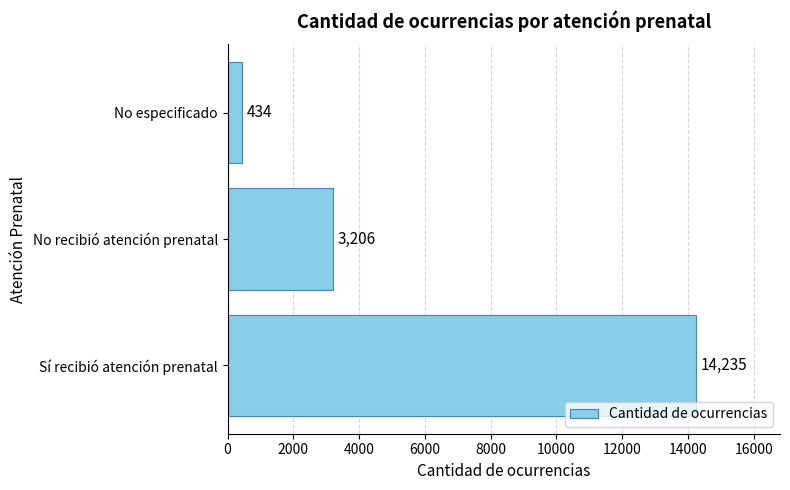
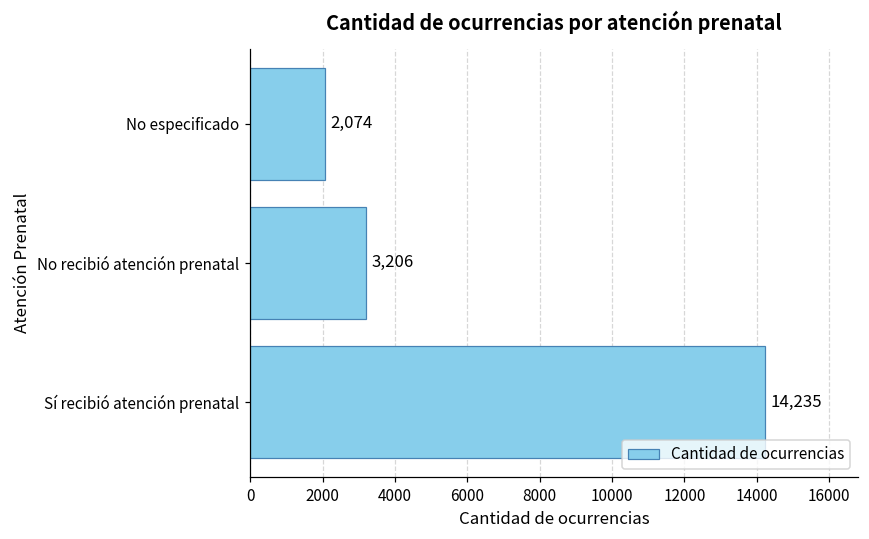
  {
-   "No especificado": "434",
+   "No especificado": "2,074",
    "No recibió atención prenatal": "3,206",
    "Sí recibió atención prenatal": "14,235"
  }
